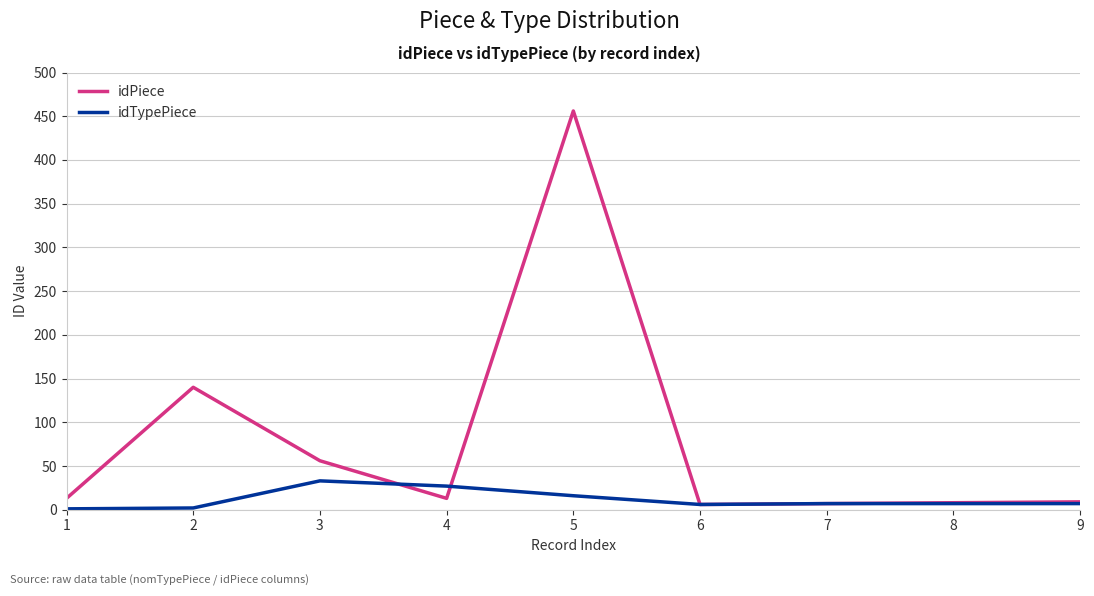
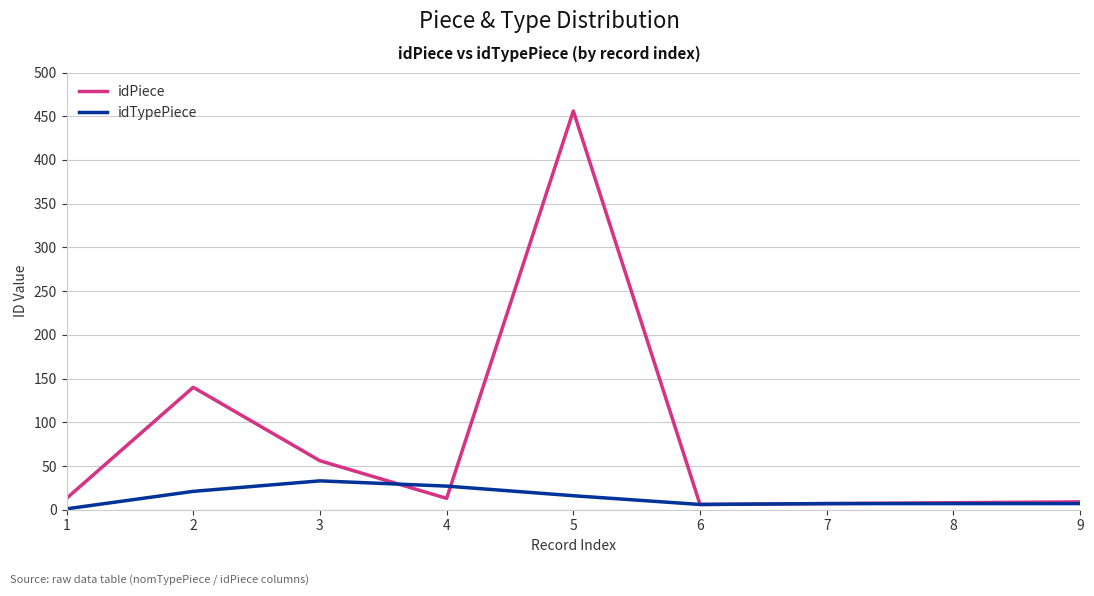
  {
    "idPiece": {
      "1": 10,
      "2": 140,
      "3": 60,
      "4": 10,
      "5": 460
    },
    "idTypePiece": {
      "1": 0,
-     "2": 0,
+     "2": 20,
      "3": 30,
      "4": 30,
      "5": 20
    }
  }
